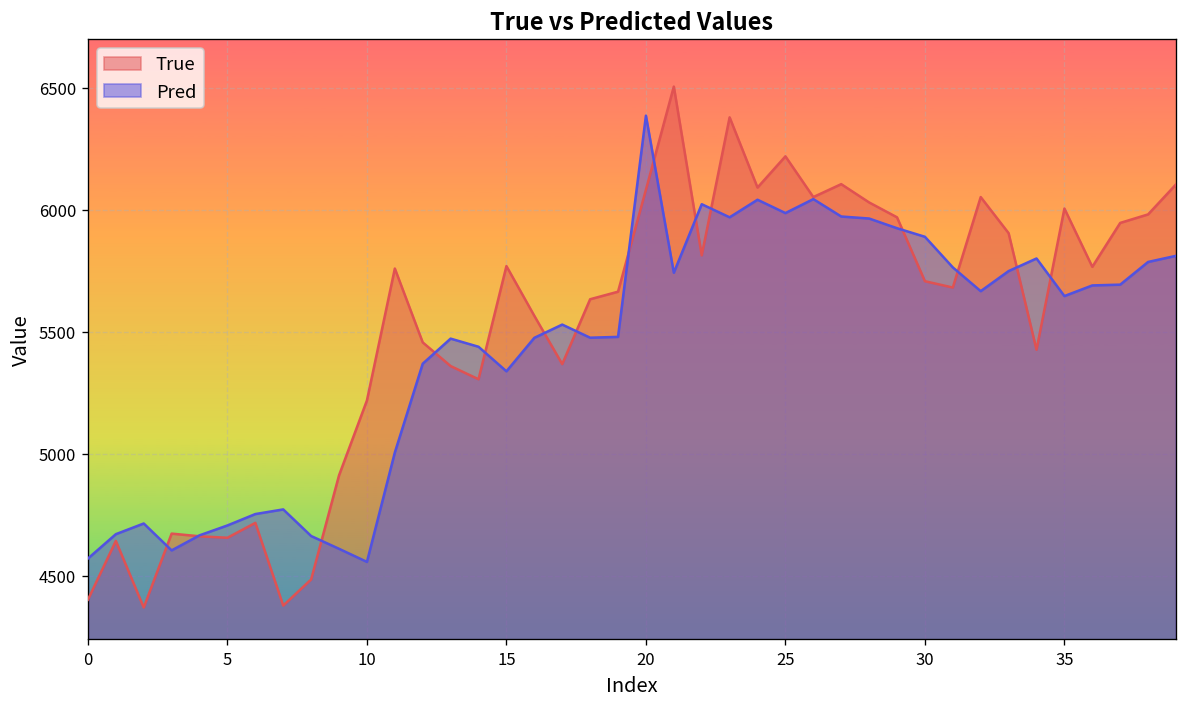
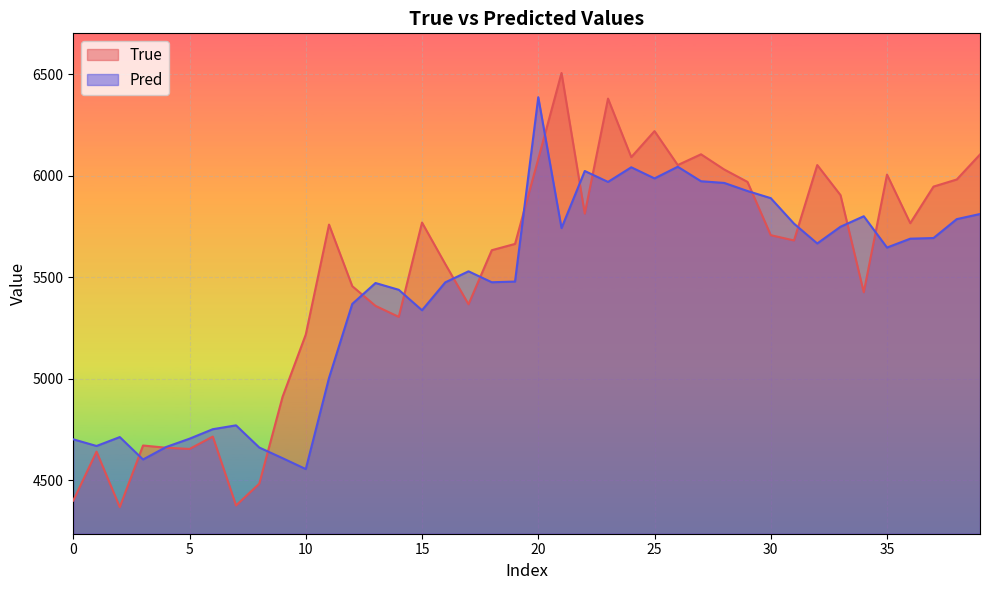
  {
    "True": {
      "0": 4400,
      "5": 4660,
      "10": 5220,
      "15": 5770,
      "20": 6080,
      "25": 6220,
      "30": 5710,
      "35": 6010
    },
    "Pred": {
-     "0": 4570,
+     "0": 4700,
      "5": 4710,
      "10": 4560,
      "15": 5340,
      "20": 6390,
      "25": 5990,
      "30": 5890,
      "35": 5650
    }
  }
